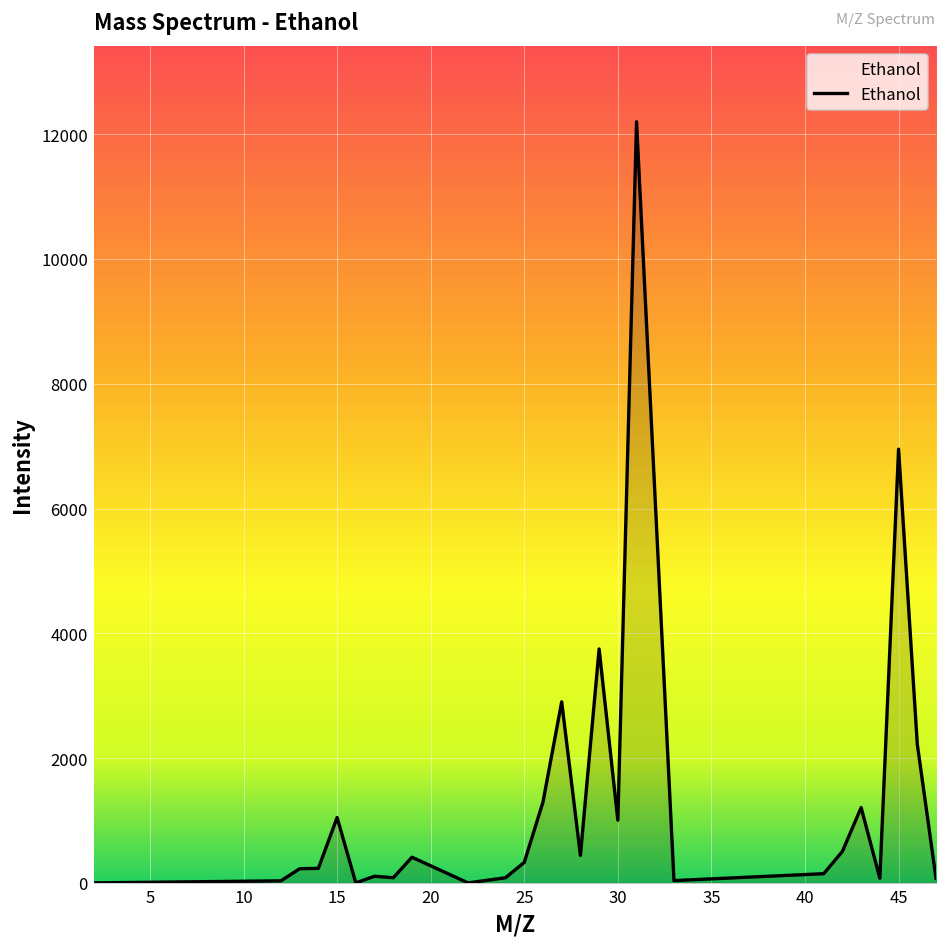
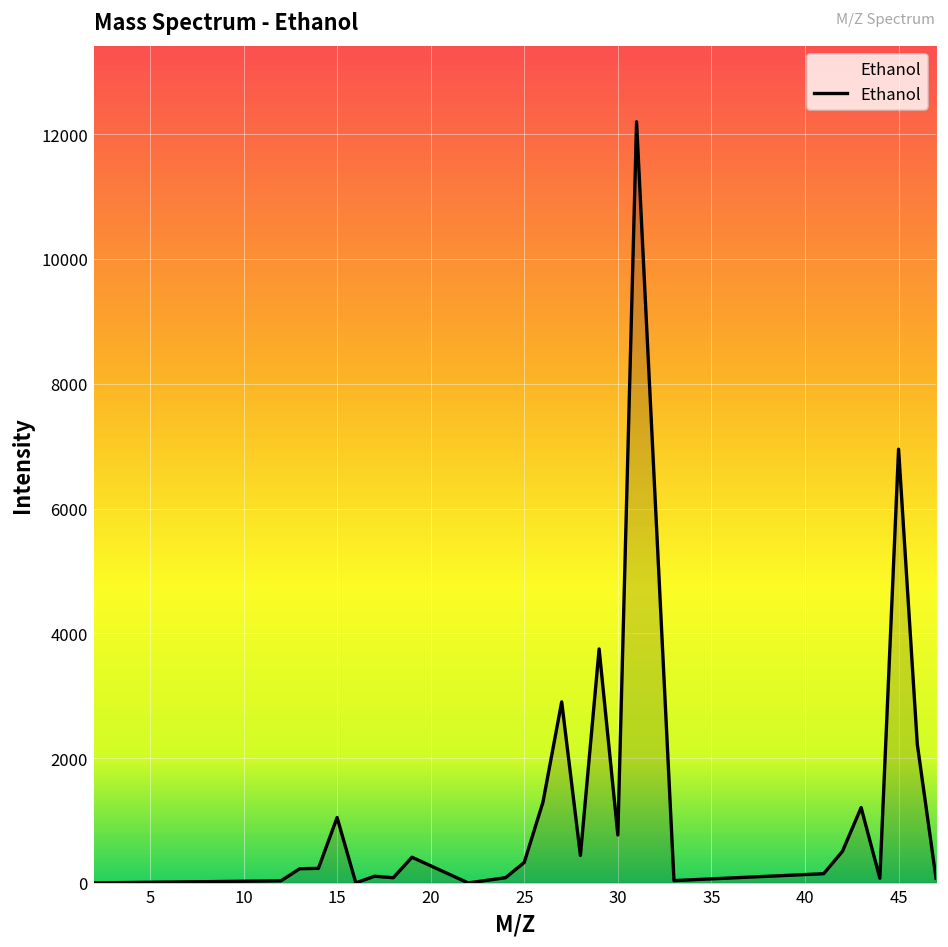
  {
    "15": 1000,
    "25": 300,
-   "30": 1000,
+   "30": 800,
    "45": 7000
  }
